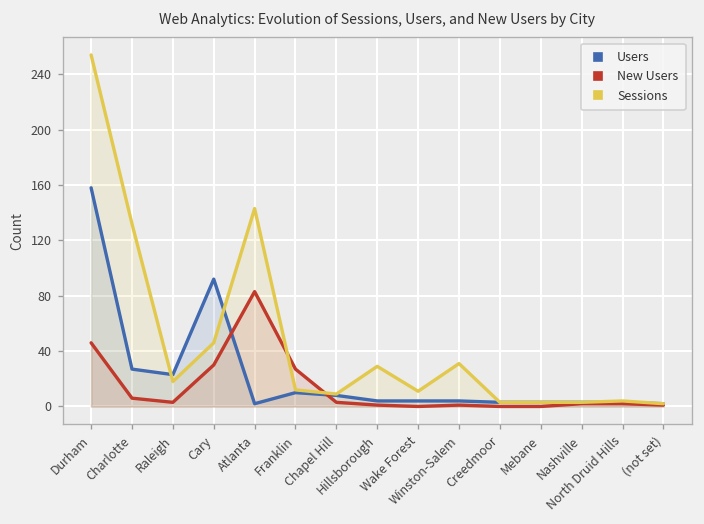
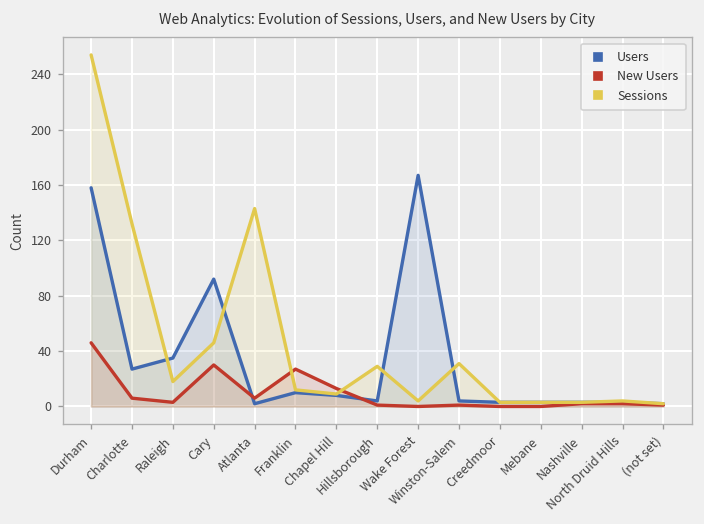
  {
    "Users": {
      "Durham": 158,
      "Charlotte": 27,
-     "Raleigh": 23,
+     "Raleigh": 35,
      "Cary": 92,
      "Atlanta": 2,
      "Hillsborough": 4,
-     "Wake Forest": 4,
+     "Wake Forest": 167,
      "Winston-Salem": 4
    },
    "New Users": {
      "Durham": 46,
      "Charlotte": 6,
      "Raleigh": 3,
      "Cary": 30,
-     "Atlanta": 83,
+     "Atlanta": 6,
      "Franklin": 27,
-     "Chapel Hill": 3,
+     "Chapel Hill": 13,
      "Hillsborough": 1,
      "Wake Forest": 0,
      "Winston-Salem": 1,
      "Creedmoor": 0,
      "Mebane": 0
    },
    "Sessions": {
      "Durham": 254,
      "Charlotte": 132,
      "Raleigh": 18,
      "Cary": 46,
      "Atlanta": 143,
      "Hillsborough": 29,
-     "Wake Forest": 11,
+     "Wake Forest": 4,
      "Winston-Salem": 31
    }
  }
